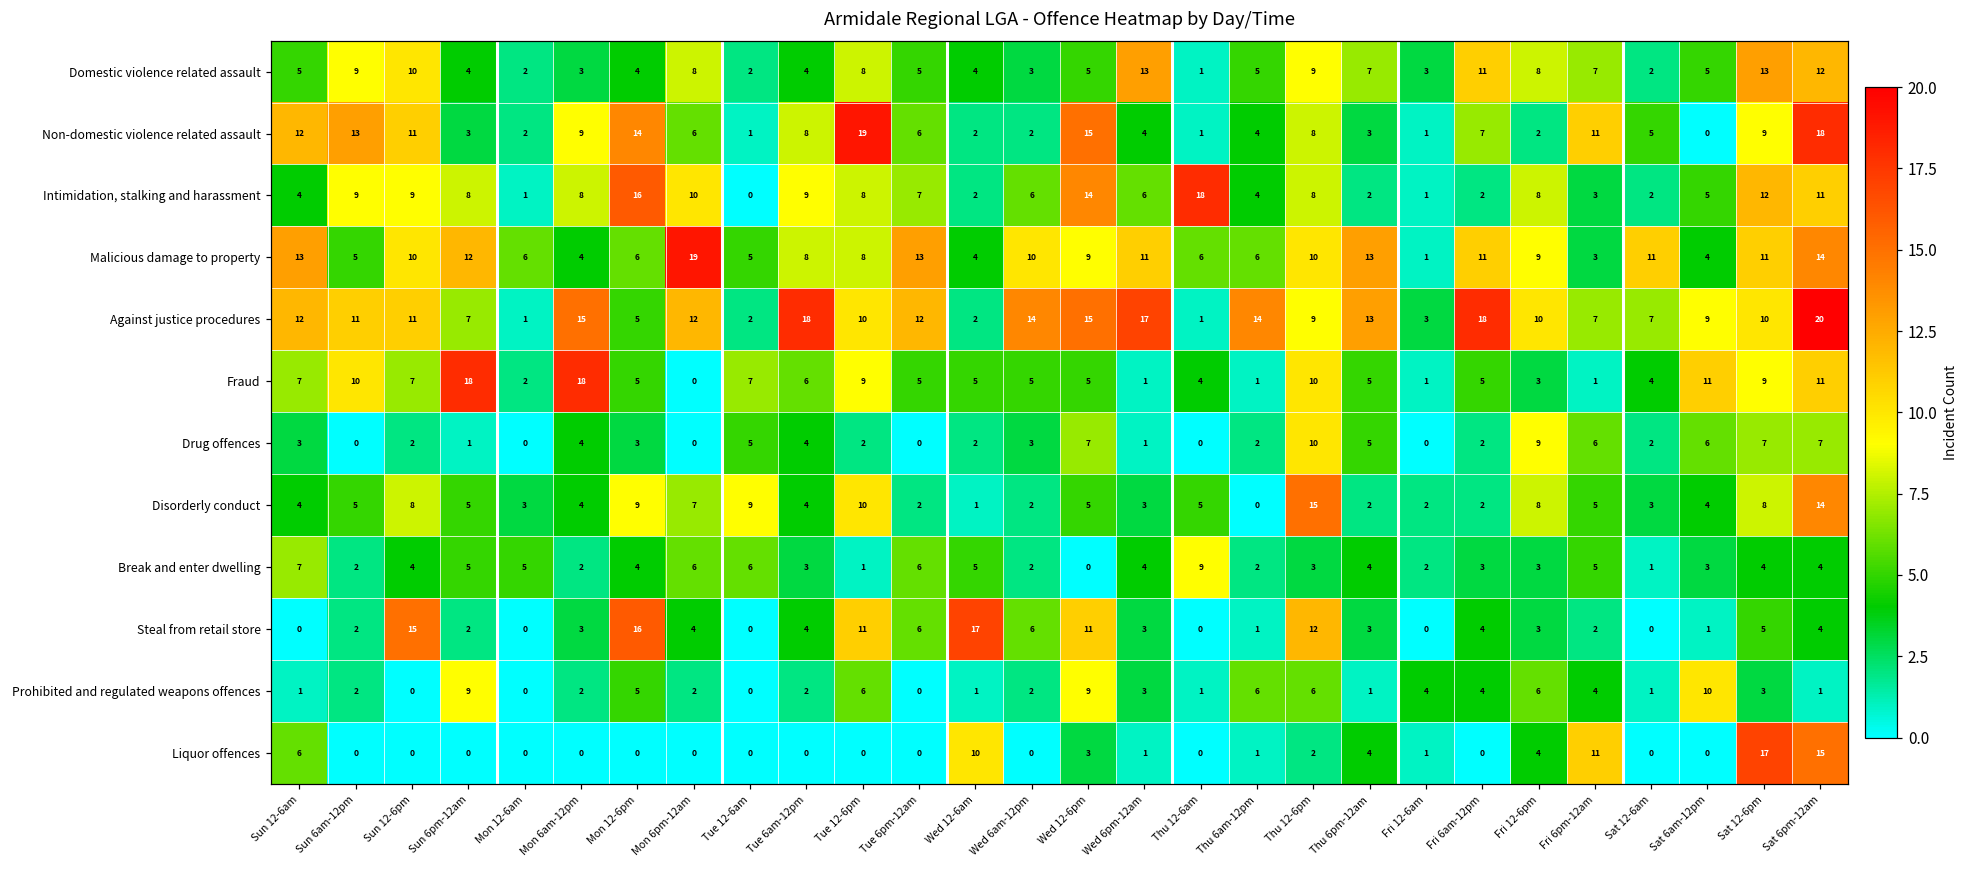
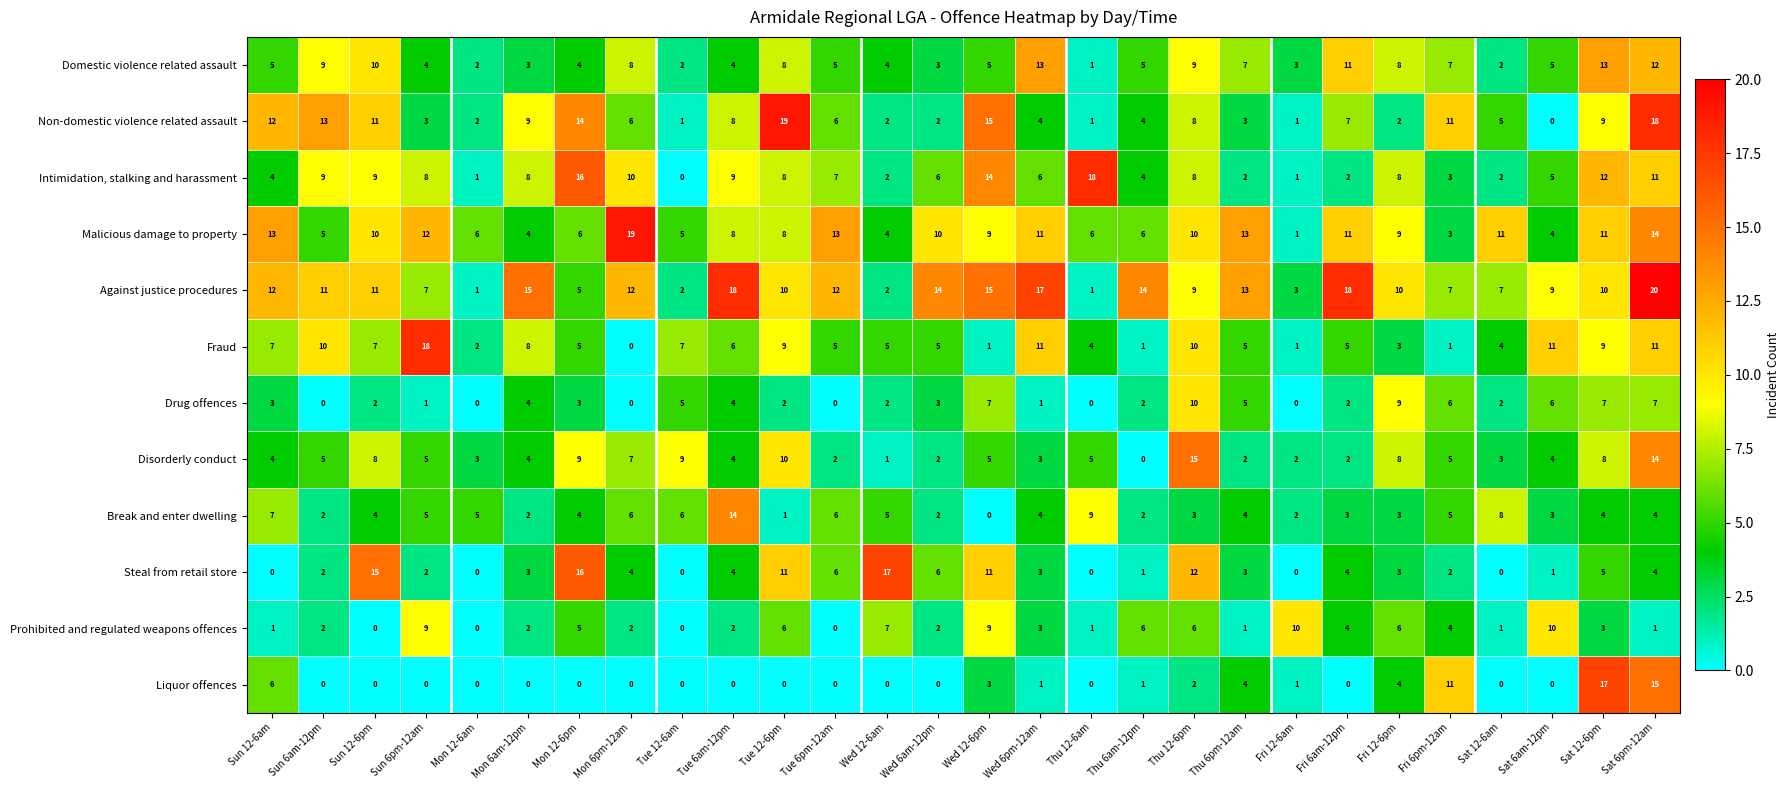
  {
    "Fraud": {
      "Sun 12-6am": 7,
      "Sun 6am-12pm": 10,
      "Sun 12-6pm": 7,
      "Sun 6pm-12am": 18,
      "Mon 12-6am": 2,
-     "Mon 6am-12pm": 18,
+     "Mon 6am-12pm": 8,
      "Mon 12-6pm": 5,
      "Mon 6pm-12am": 0,
      "Tue 12-6am": 7,
      "Tue 6am-12pm": 6,
      "Tue 12-6pm": 9,
      "Tue 6pm-12am": 5,
      "Wed 12-6am": 5,
      "Wed 6am-12pm": 5,
-     "Wed 12-6pm": 5,
-     "Wed 6pm-12am": 1,
+     "Wed 12-6pm": 1,
+     "Wed 6pm-12am": 11,
      "Thu 12-6am": 4,
      "Thu 6am-12pm": 1,
      "Thu 12-6pm": 10,
      "Thu 6pm-12am": 5,
      "Fri 12-6am": 1,
      "Fri 6am-12pm": 5,
      "Fri 12-6pm": 3,
      "Fri 6pm-12am": 1,
      "Sat 12-6am": 4,
      "Sat 6am-12pm": 11,
      "Sat 12-6pm": 9,
      "Sat 6pm-12am": 11
    },
    "Break and enter dwelling": {
      "Sun 12-6am": 7,
      "Sun 6am-12pm": 2,
      "Sun 12-6pm": 4,
      "Sun 6pm-12am": 5,
      "Mon 12-6am": 5,
      "Mon 6am-12pm": 2,
      "Mon 12-6pm": 4,
      "Mon 6pm-12am": 6,
      "Tue 12-6am": 6,
-     "Tue 6am-12pm": 3,
+     "Tue 6am-12pm": 14,
      "Tue 12-6pm": 1,
      "Tue 6pm-12am": 6,
      "Wed 12-6am": 5,
      "Wed 6am-12pm": 2,
      "Wed 12-6pm": 0,
      "Wed 6pm-12am": 4,
      "Thu 12-6am": 9,
      "Thu 6am-12pm": 2,
      "Thu 12-6pm": 3,
      "Thu 6pm-12am": 4,
      "Fri 12-6am": 2,
      "Fri 6am-12pm": 3,
      "Fri 12-6pm": 3,
      "Fri 6pm-12am": 5,
-     "Sat 12-6am": 1,
+     "Sat 12-6am": 8,
      "Sat 6am-12pm": 3,
      "Sat 12-6pm": 4,
      "Sat 6pm-12am": 4
    },
    "Prohibited and regulated weapons offences": {
      "Sun 12-6am": 1,
      "Sun 6am-12pm": 2,
      "Sun 12-6pm": 0,
      "Sun 6pm-12am": 9,
      "Mon 12-6am": 0,
      "Mon 6am-12pm": 2,
      "Mon 12-6pm": 5,
      "Mon 6pm-12am": 2,
      "Tue 12-6am": 0,
      "Tue 6am-12pm": 2,
      "Tue 12-6pm": 6,
      "Tue 6pm-12am": 0,
-     "Wed 12-6am": 1,
+     "Wed 12-6am": 7,
      "Wed 6am-12pm": 2,
      "Wed 12-6pm": 9,
      "Wed 6pm-12am": 3,
      "Thu 12-6am": 1,
      "Thu 6am-12pm": 6,
      "Thu 12-6pm": 6,
      "Thu 6pm-12am": 1,
-     "Fri 12-6am": 4,
+     "Fri 12-6am": 10,
      "Fri 6am-12pm": 4,
      "Fri 12-6pm": 6,
      "Fri 6pm-12am": 4,
      "Sat 12-6am": 1,
      "Sat 6am-12pm": 10,
      "Sat 12-6pm": 3,
      "Sat 6pm-12am": 1
    },
    "Liquor offences": {
      "Sun 12-6am": 6,
      "Sun 6am-12pm": 0,
      "Sun 12-6pm": 0,
      "Sun 6pm-12am": 0,
      "Mon 12-6am": 0,
      "Mon 6am-12pm": 0,
      "Mon 12-6pm": 0,
      "Mon 6pm-12am": 0,
      "Tue 12-6am": 0,
      "Tue 6am-12pm": 0,
      "Tue 12-6pm": 0,
      "Tue 6pm-12am": 0,
-     "Wed 12-6am": 10,
+     "Wed 12-6am": 0,
      "Wed 6am-12pm": 0,
      "Wed 12-6pm": 3,
      "Wed 6pm-12am": 1,
      "Thu 12-6am": 0,
      "Thu 6am-12pm": 1,
      "Thu 12-6pm": 2,
      "Thu 6pm-12am": 4,
      "Fri 12-6am": 1,
      "Fri 6am-12pm": 0,
      "Fri 12-6pm": 4,
      "Fri 6pm-12am": 11,
      "Sat 12-6am": 0,
      "Sat 6am-12pm": 0,
      "Sat 12-6pm": 17,
      "Sat 6pm-12am": 15
    }
  }
